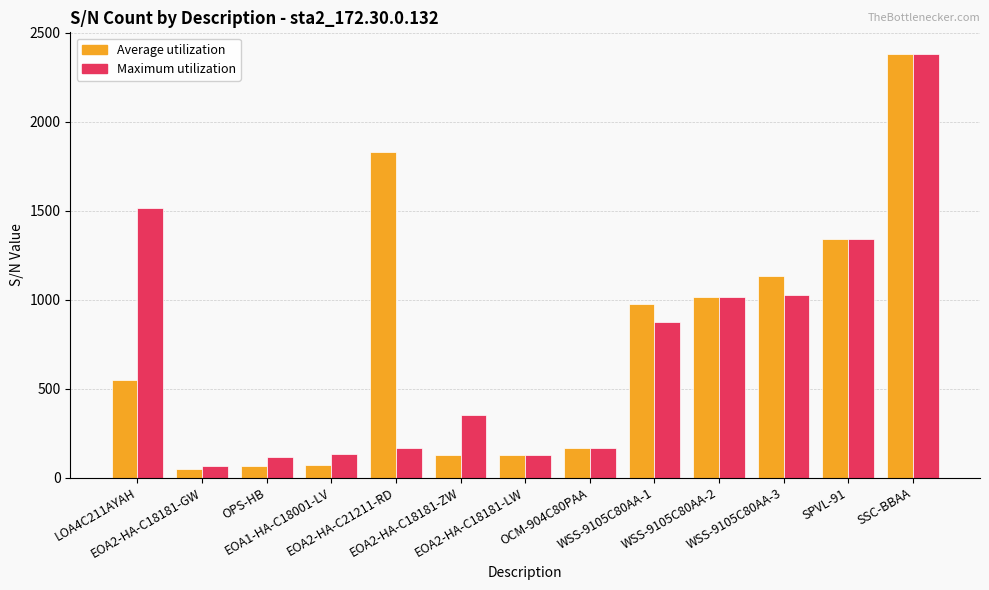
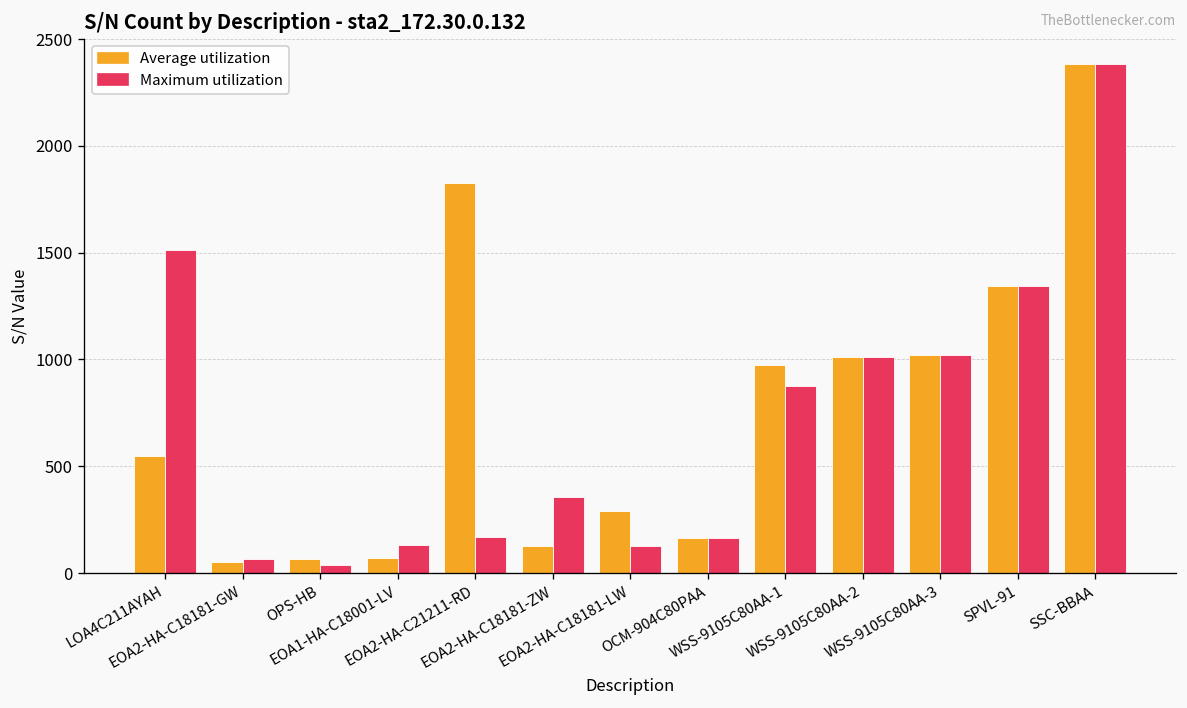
  {
    "Average utilization": {
      "LOA4C211AYAH": 550,
      "EOA2-HA-C18181-GW": 50,
      "OPS-HB": 70,
      "EOA1-HA-C18001-LV": 70,
      "EOA2-HA-C21211-RD": 1830,
      "EOA2-HA-C18181-ZW": 130,
-     "EOA2-HA-C18181-LW": 130,
+     "EOA2-HA-C18181-LW": 290,
      "OCM-904C80PAA": 160,
      "WSS-9105C80AA-1": 970,
      "WSS-9105C80AA-2": 1010,
-     "WSS-9105C80AA-3": 1130,
+     "WSS-9105C80AA-3": 1020,
      "SPVL-91": 1340,
      "SSC-BBAA": 2380
    },
    "Maximum utilization": {
      "LOA4C211AYAH": 1510,
      "EOA2-HA-C18181-GW": 70,
-     "OPS-HB": 110,
+     "OPS-HB": 40,
      "EOA1-HA-C18001-LV": 130,
      "EOA2-HA-C21211-RD": 170,
      "EOA2-HA-C18181-ZW": 350,
      "EOA2-HA-C18181-LW": 130,
      "OCM-904C80PAA": 160,
      "WSS-9105C80AA-1": 880,
      "WSS-9105C80AA-2": 1010,
      "WSS-9105C80AA-3": 1020,
      "SPVL-91": 1340,
      "SSC-BBAA": 2380
    }
  }
